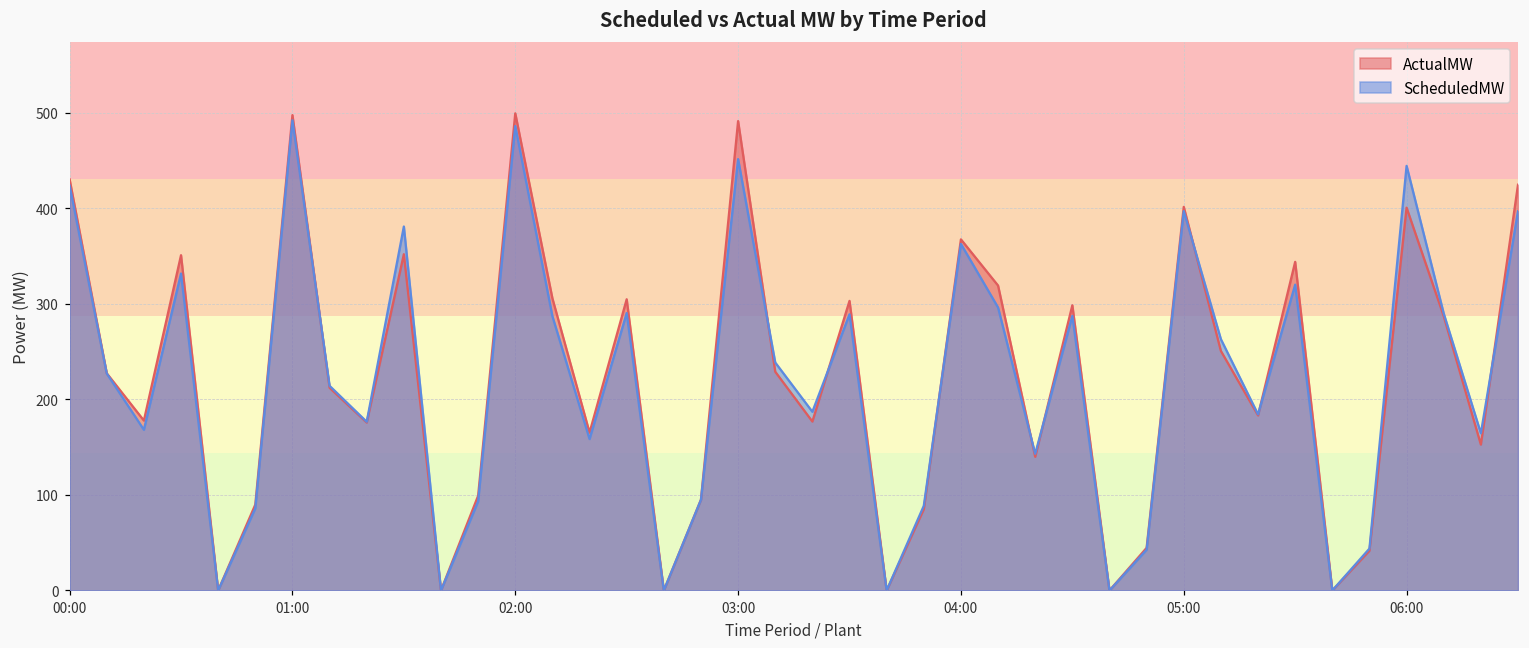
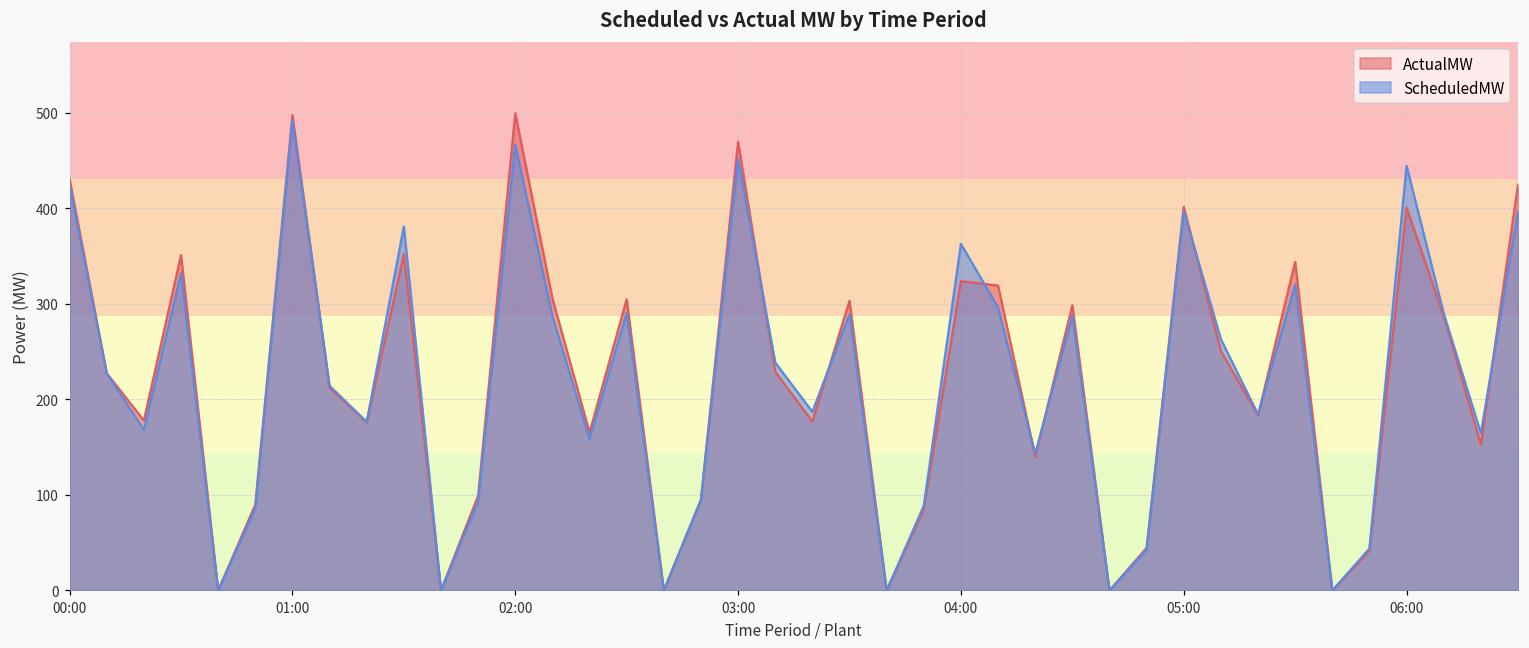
  {
    "ActualMW": {
      "00:00": 430,
      "01:00": 500,
      "02:00": 500,
-     "03:00": 490,
-     "04:00": 370,
+     "03:00": 470,
+     "04:00": 320,
      "05:00": 400,
      "06:00": 400
    },
    "ScheduledMW": {
      "00:00": 420,
      "01:00": 490,
-     "02:00": 490,
+     "02:00": 470,
      "03:00": 450,
      "04:00": 360,
      "05:00": 400,
      "06:00": 440
    }
  }
